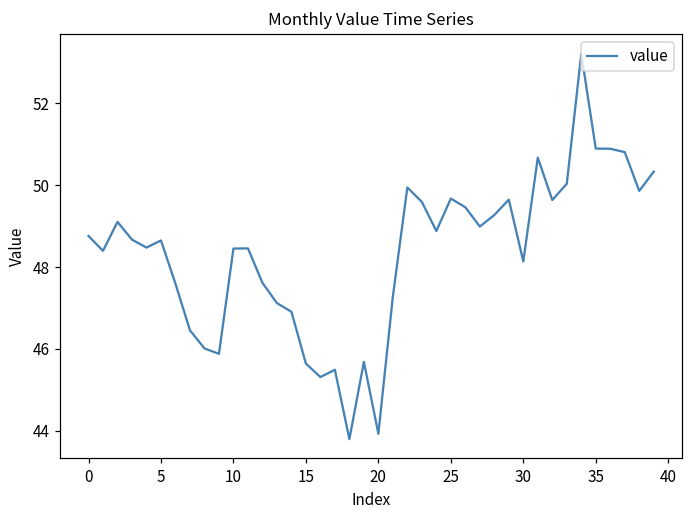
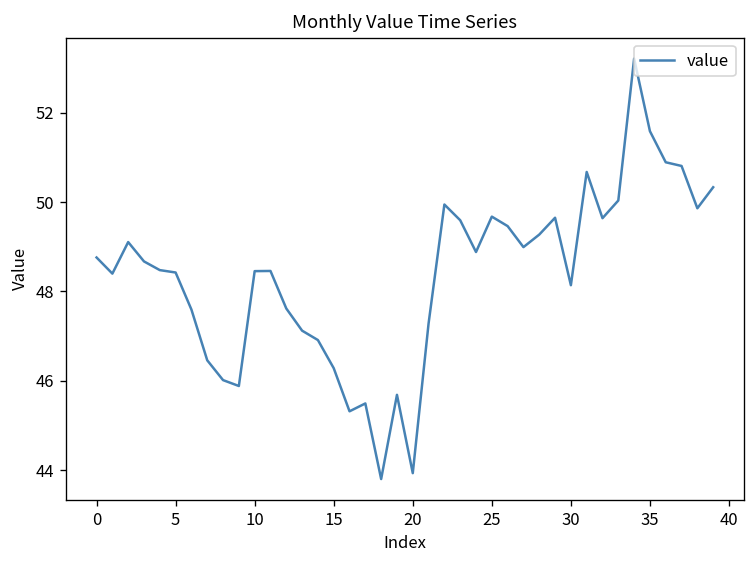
  {
    "0": 48.8,
-   "5": 48.7,
+   "5": 48.4,
    "10": 48.5,
-   "15": 45.6,
+   "15": 46.3,
    "20": 43.9,
    "25": 49.7,
    "30": 48.1,
-   "35": 50.9
+   "35": 51.6
  }
